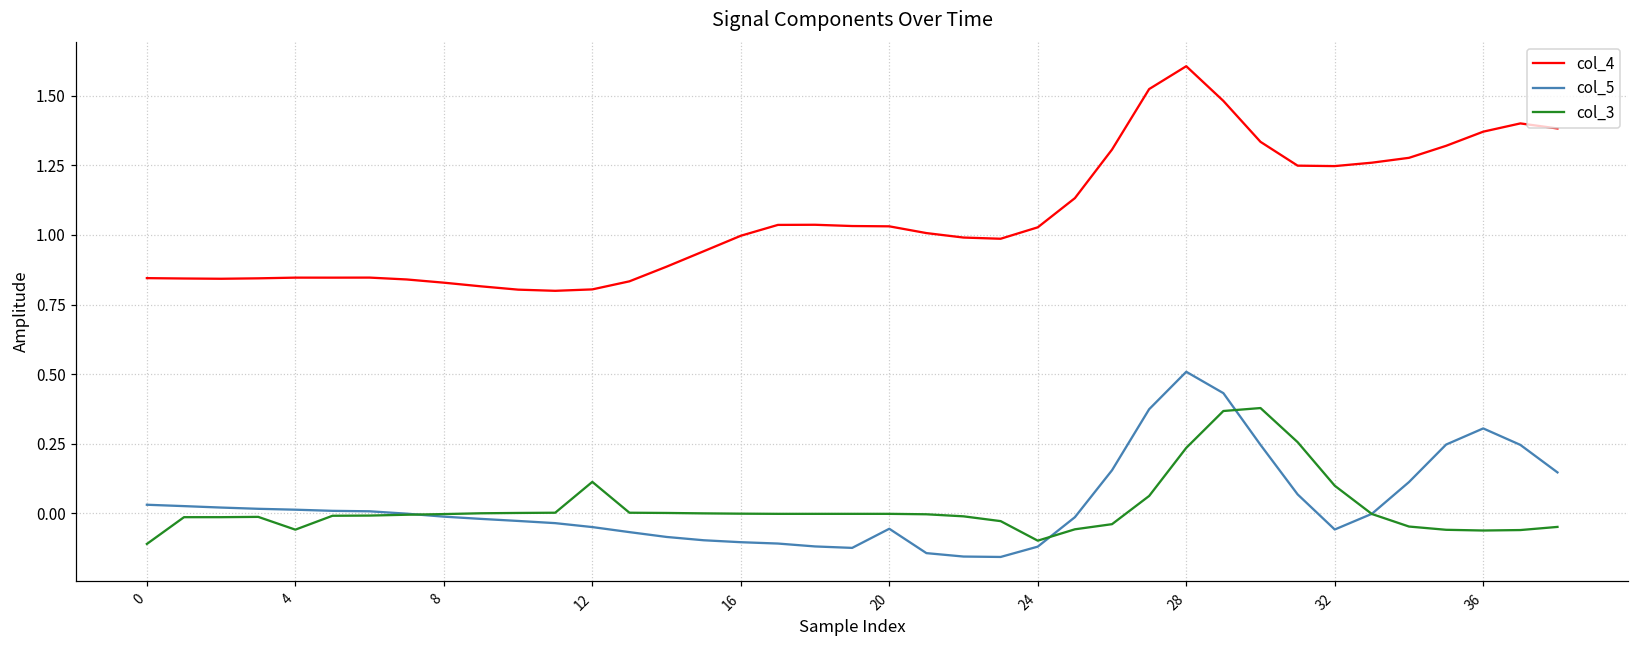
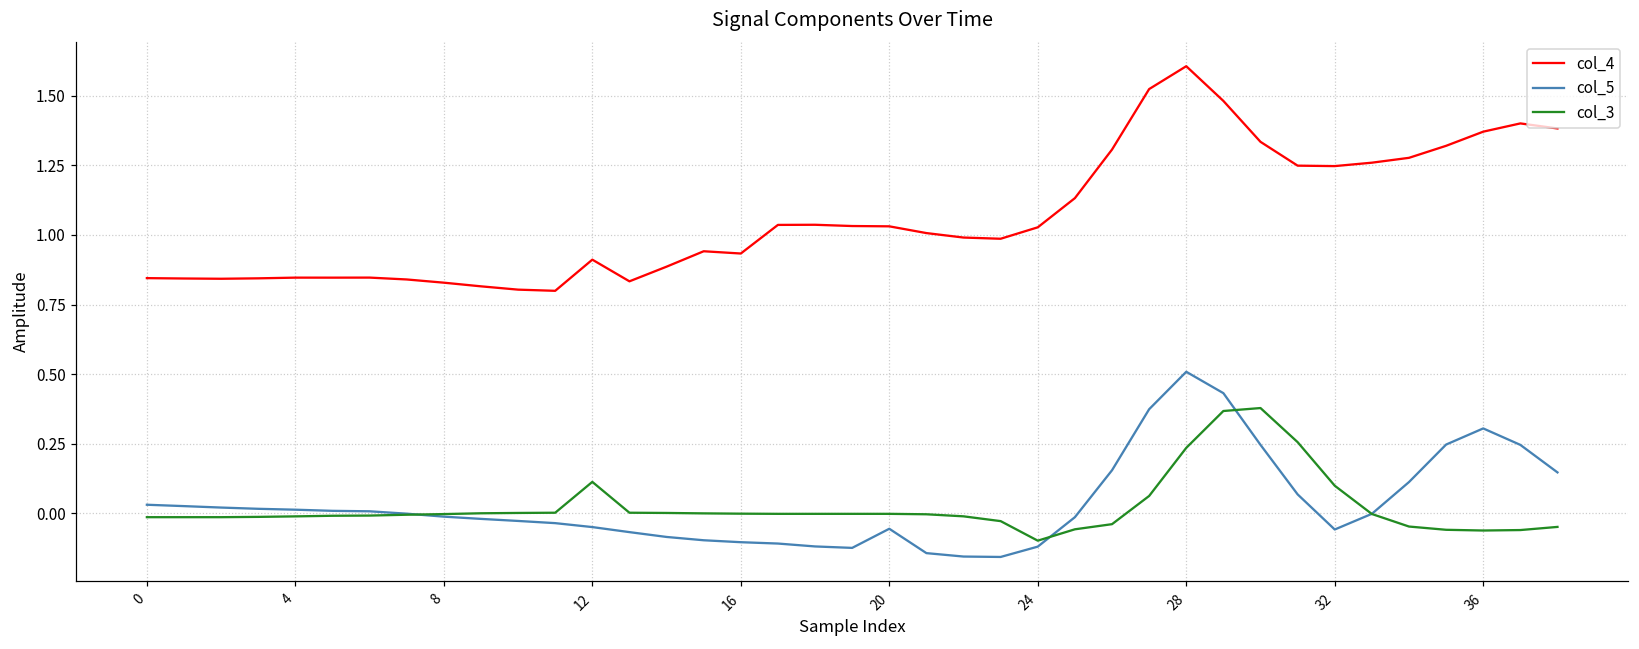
  {
    "col_4": {
      "0": 0.84,
      "4": 0.85,
      "8": 0.83,
-     "12": 0.80,
-     "16": 1.00,
+     "12": 0.91,
+     "16": 0.93,
      "20": 1.03,
      "24": 1.03,
      "28": 1.61,
      "32": 1.25,
      "36": 1.37
    },
    "col_5": {
      "0": 0.03,
      "4": 0.01,
      "12": -0.05,
      "16": -0.10,
      "20": -0.06,
      "24": -0.12,
      "28": 0.51,
      "32": -0.06,
      "36": 0.30
    },
    "col_3": {
-     "0": -0.11,
-     "4": -0.06,
+     "0": -0.01,
+     "4": -0.01,
      "12": 0.11,
      "16": 0.00,
      "20": 0.00,
      "24": -0.10,
      "28": 0.24,
      "32": 0.10,
      "36": -0.06
    }
  }
